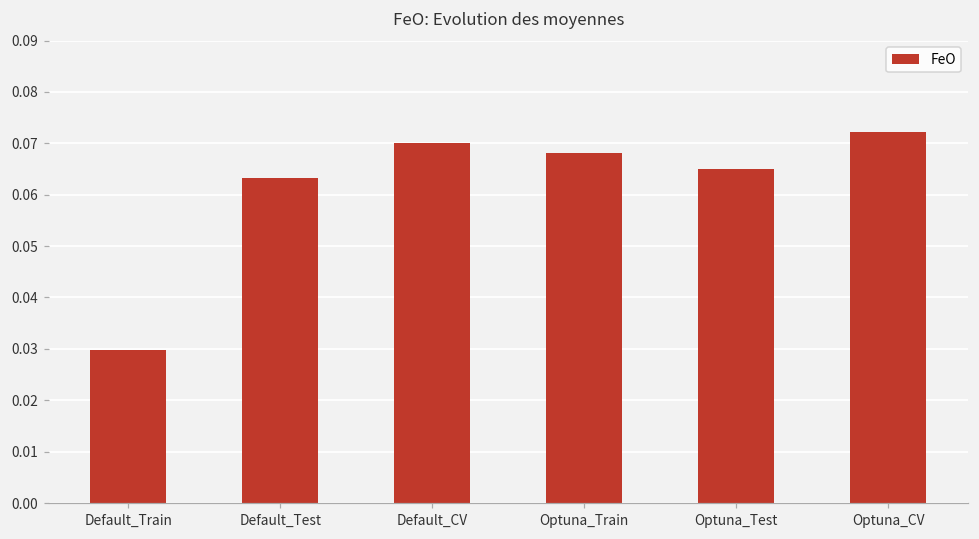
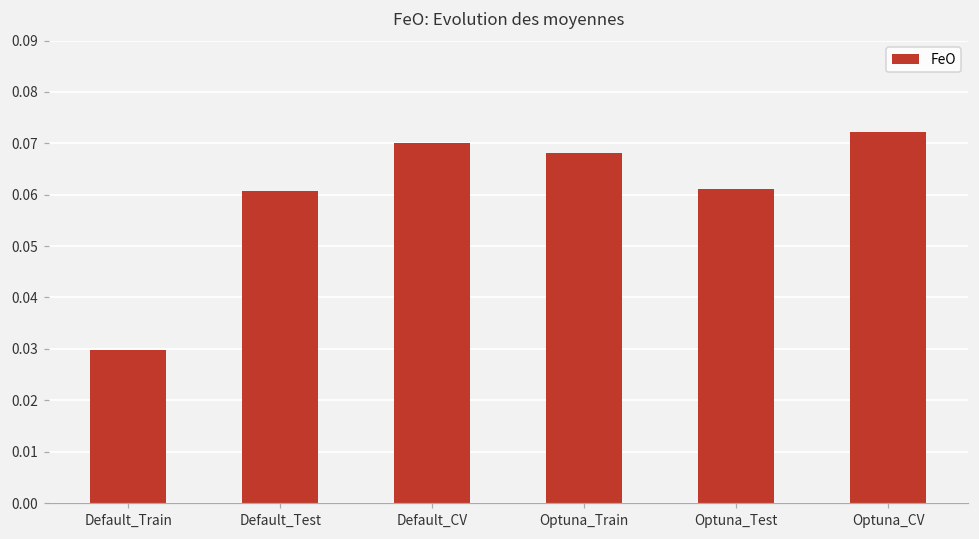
  {
    "Default_Train": 0.030,
-   "Default_Test": 0.063,
+   "Default_Test": 0.061,
    "Default_CV": 0.070,
    "Optuna_Train": 0.068,
-   "Optuna_Test": 0.065,
+   "Optuna_Test": 0.061,
    "Optuna_CV": 0.072
  }
